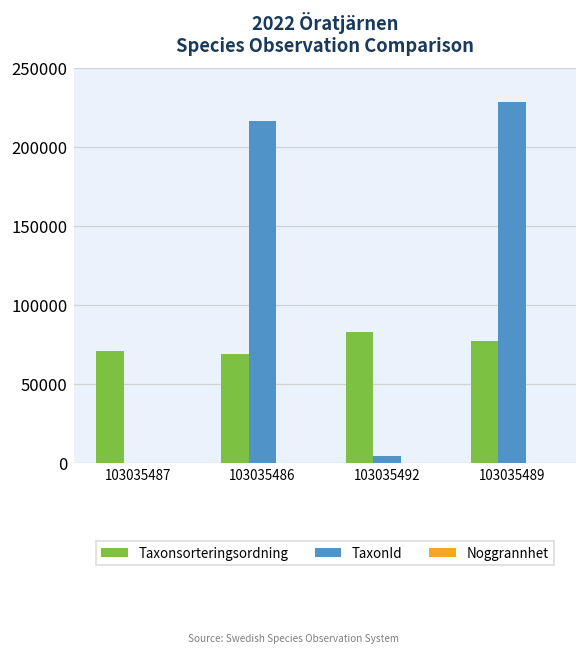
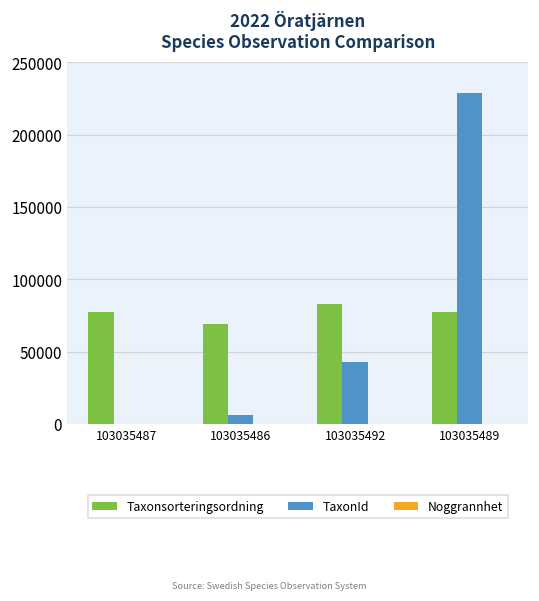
  {
    "Taxonsorteringsordning": {
-     "103035487": 71000,
+     "103035487": 77000,
      "103035486": 69000,
      "103035492": 83000,
      "103035489": 77000
    },
    "TaxonId": {
-     "103035486": 216000,
-     "103035492": 4000,
+     "103035486": 6000,
+     "103035492": 43000,
      "103035489": 229000
    }
  }
